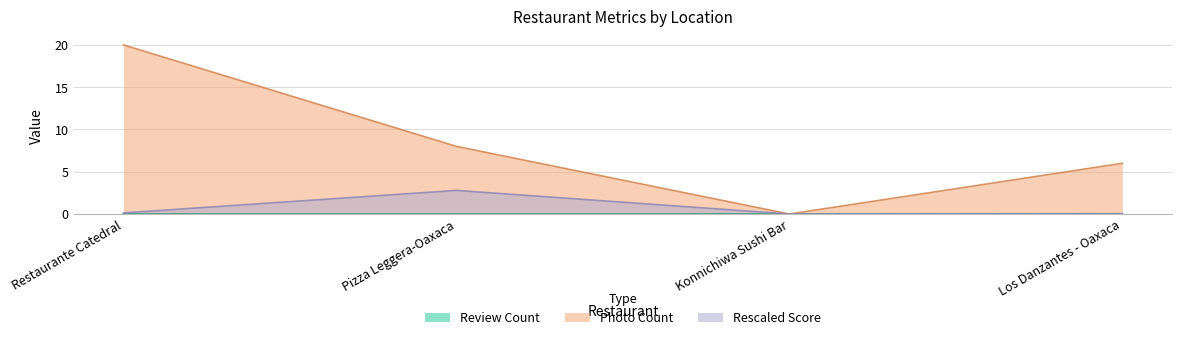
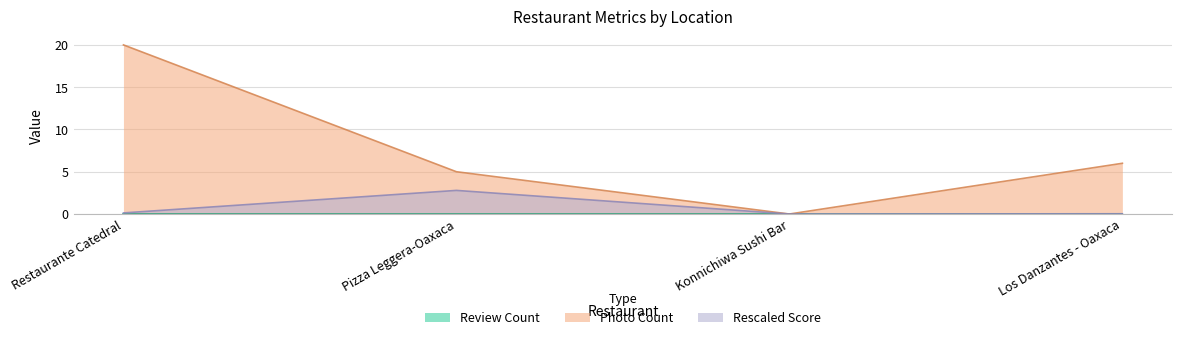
  {
    "Review Count": {
      "Pizza Leggera-Oaxaca": 0
    },
    "Photo Count": {
      "Restaurante Catedral": 20,
-     "Pizza Leggera-Oaxaca": 8,
+     "Pizza Leggera-Oaxaca": 5,
      "Los Danzantes - Oaxaca": 6
    },
    "Rescaled Score": {
      "Pizza Leggera-Oaxaca": 3
    }
  }
